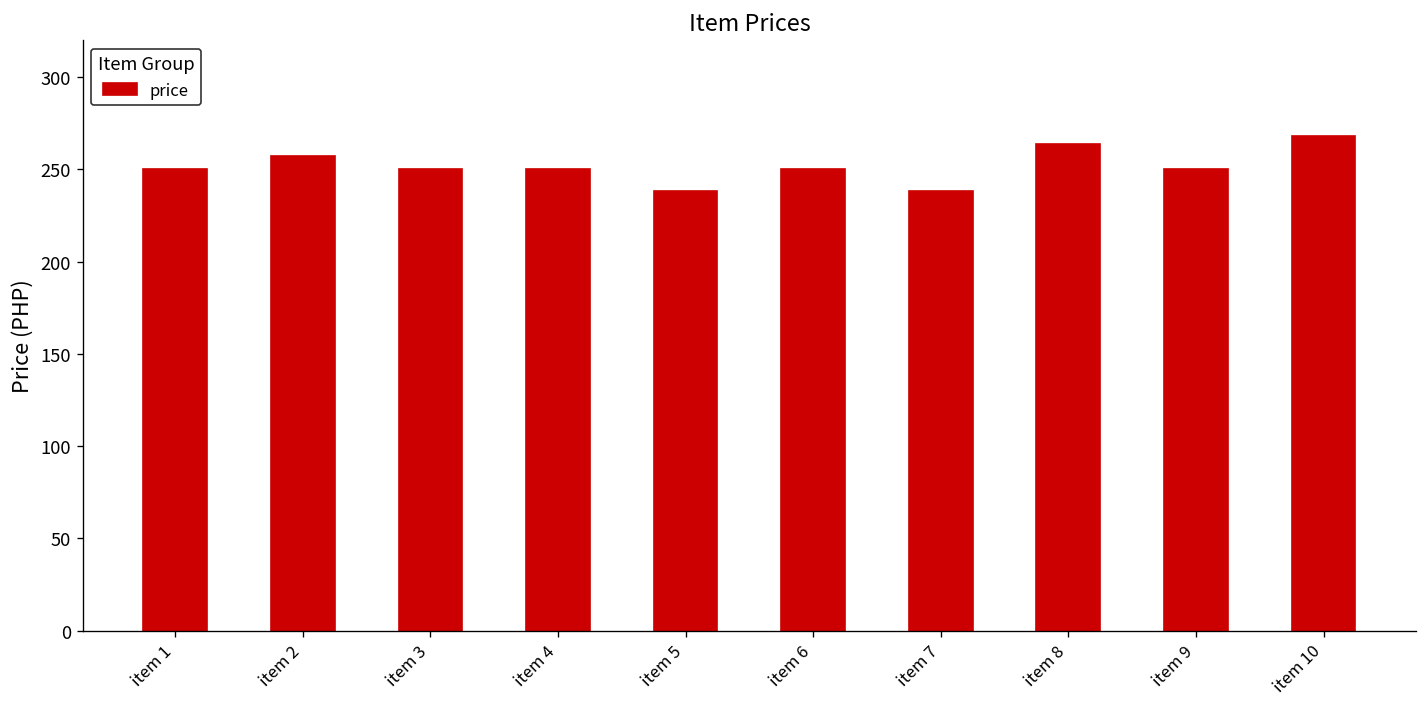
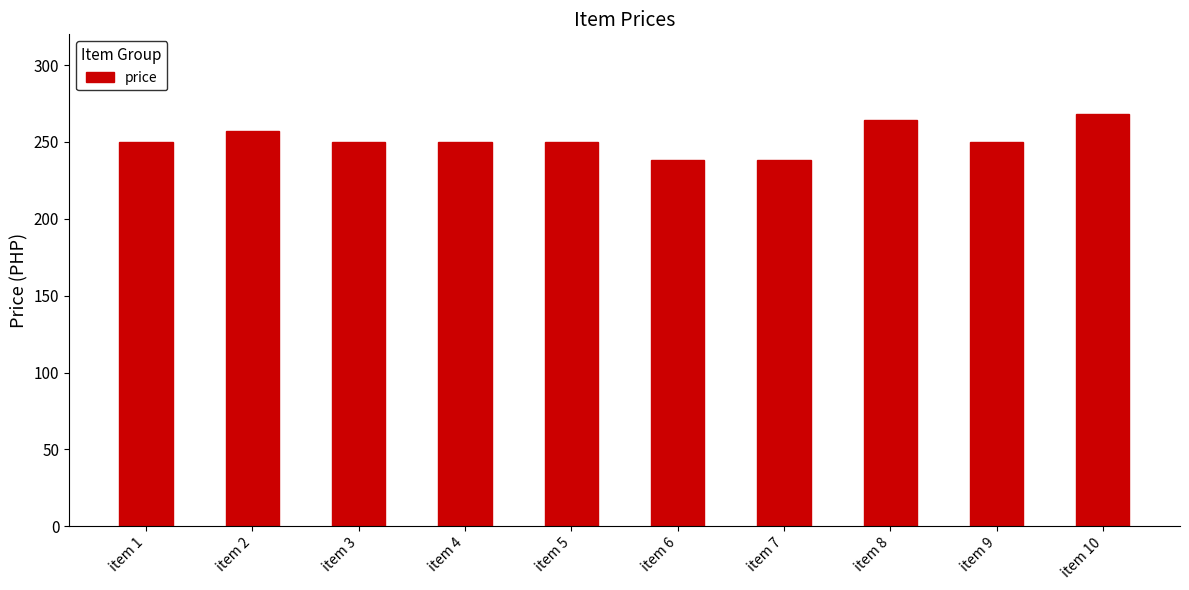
  {
    "item 1": 250,
    "item 2": 257,
    "item 3": 250,
    "item 4": 250,
-   "item 5": 238,
-   "item 6": 250,
+   "item 5": 250,
+   "item 6": 238,
    "item 7": 238,
    "item 8": 264,
    "item 9": 250,
    "item 10": 268
  }
